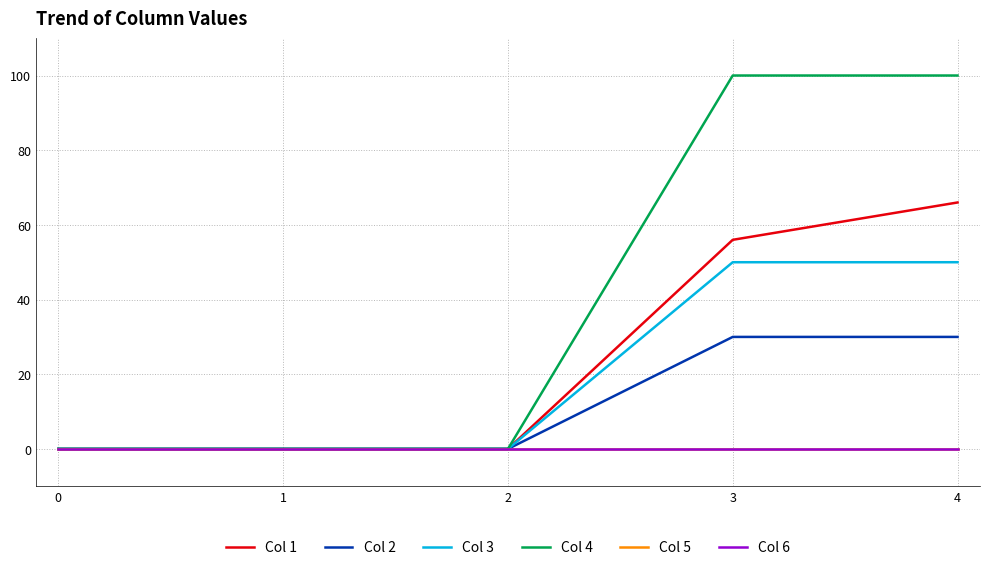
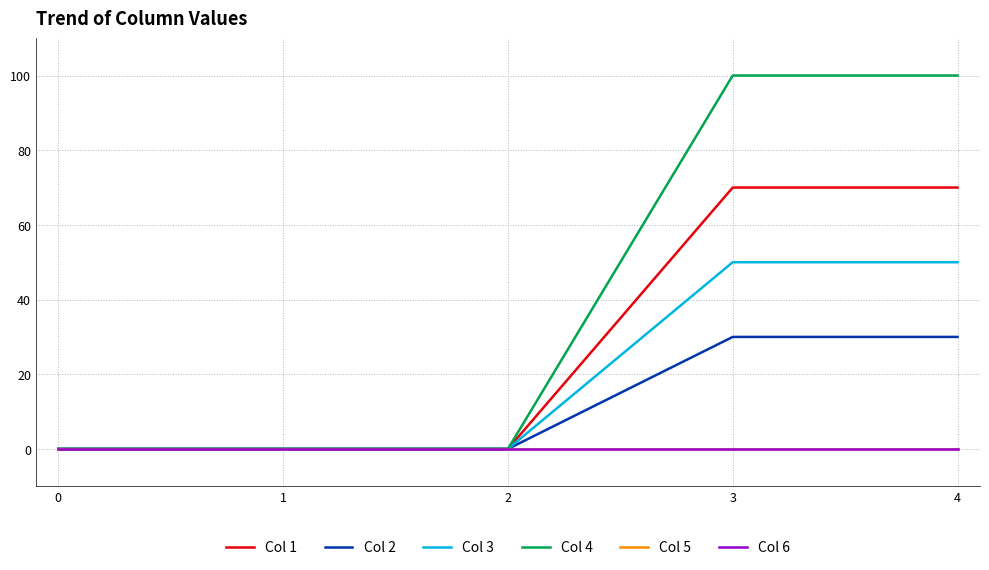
  {
    "Col 1": {
-     "3": 56,
-     "4": 66
+     "3": 70,
+     "4": 70
    },
    "Col 2": {
      "3": 30,
      "4": 30
    },
    "Col 3": {
      "3": 50,
      "4": 50
    },
    "Col 4": {
      "3": 100,
      "4": 100
    },
    "Col 6": {
      "3": 0,
      "4": 0
    }
  }
